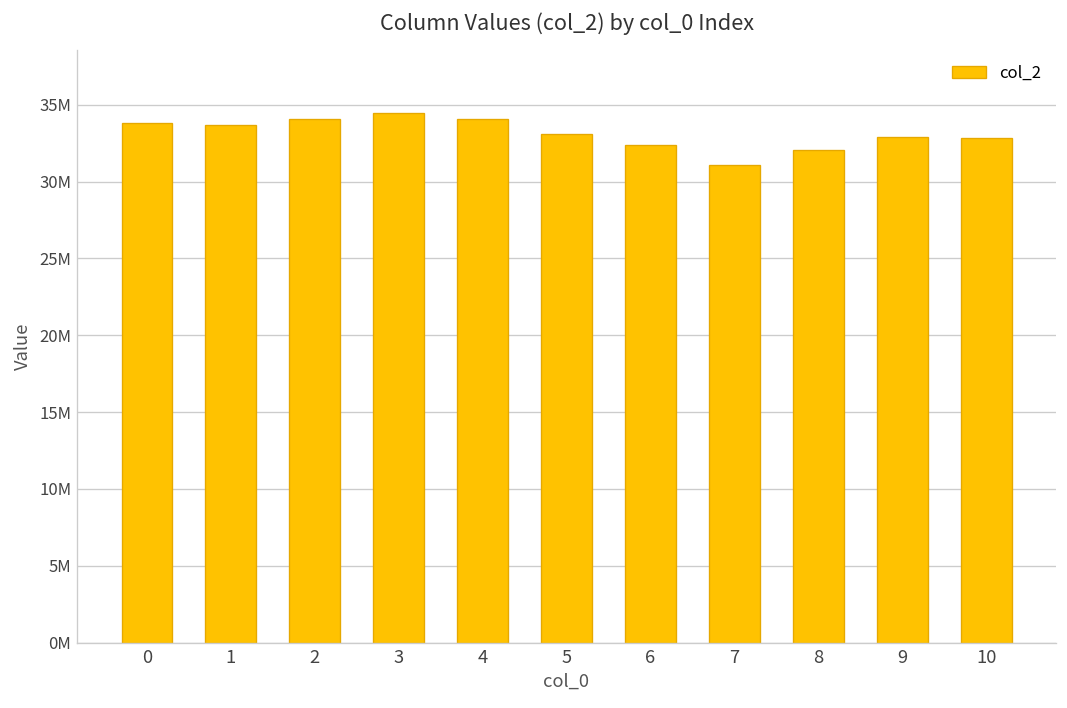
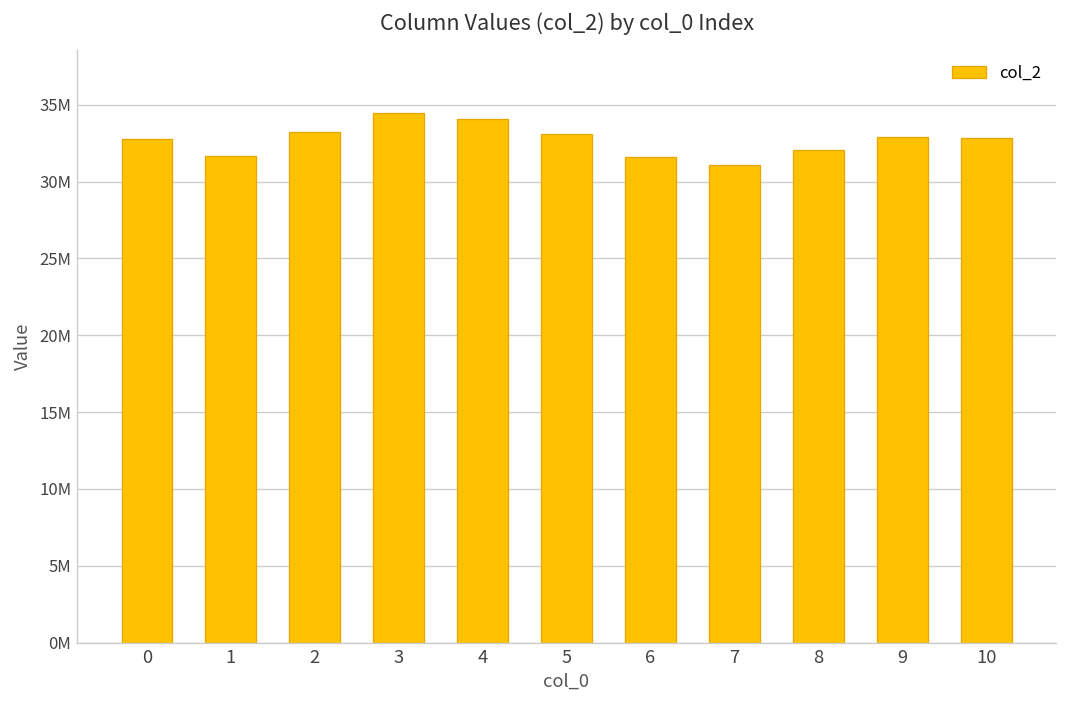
  {
-   "0": 33800000,
-   "1": 33700000,
-   "2": 34100000,
+   "0": 32700000,
+   "1": 31700000,
+   "2": 33200000,
    "3": 34500000,
    "4": 34100000,
    "5": 33100000,
-   "6": 32400000,
+   "6": 31600000,
    "7": 31100000,
    "8": 32100000,
    "9": 32900000,
    "10": 32800000
  }
